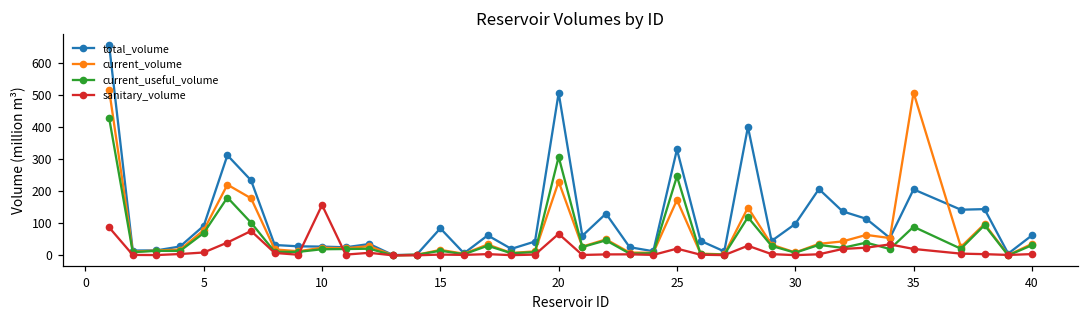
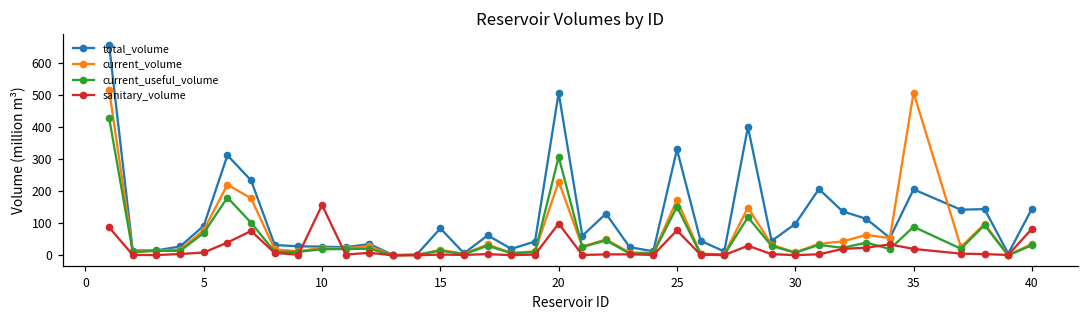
  {
    "total_volume": {
      "5": 90,
      "15": 80,
      "20": 510,
      "25": 330,
      "30": 100,
      "35": 210,
-     "40": 60
+     "40": 140
    },
    "current_volume": {
      "5": 80,
      "20": 230,
      "25": 170,
      "35": 510
    },
    "current_useful_volume": {
      "5": 70,
      "20": 310,
-     "25": 250,
+     "25": 150,
      "35": 90
    },
    "sanitary_volume": {
      "5": 10,
      "10": 160,
      "15": 0,
-     "20": 70,
-     "25": 20,
+     "20": 100,
+     "25": 80,
      "35": 20,
-     "40": 0
+     "40": 80
    }
  }
